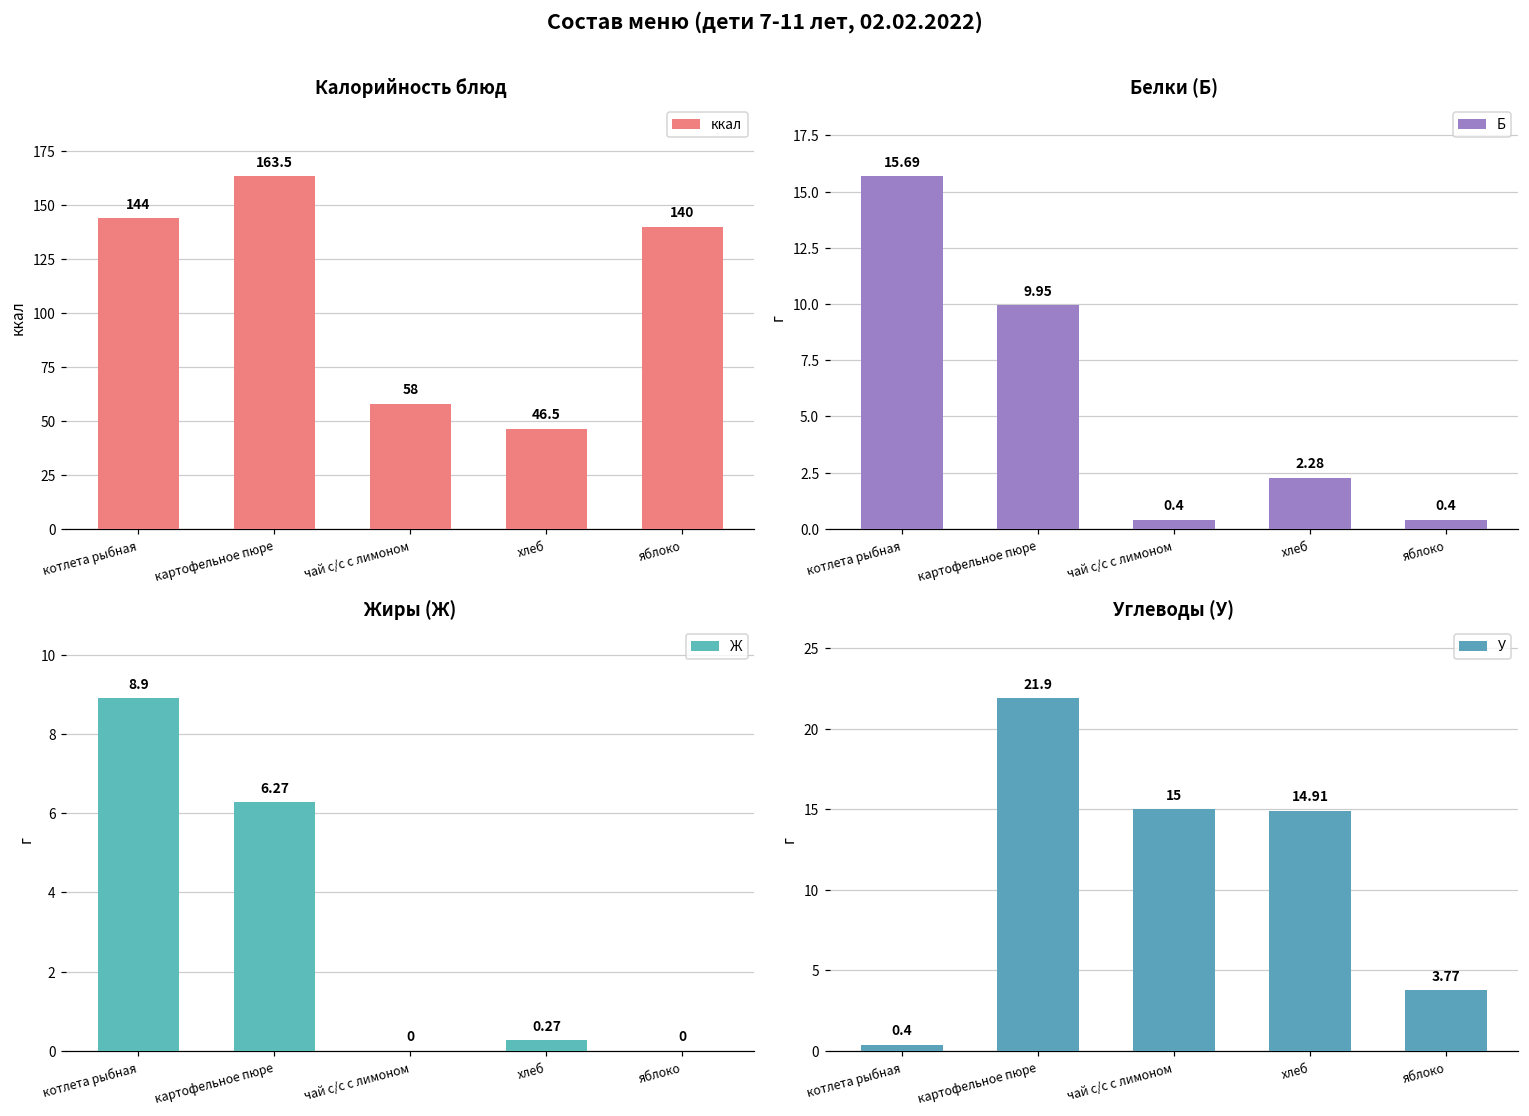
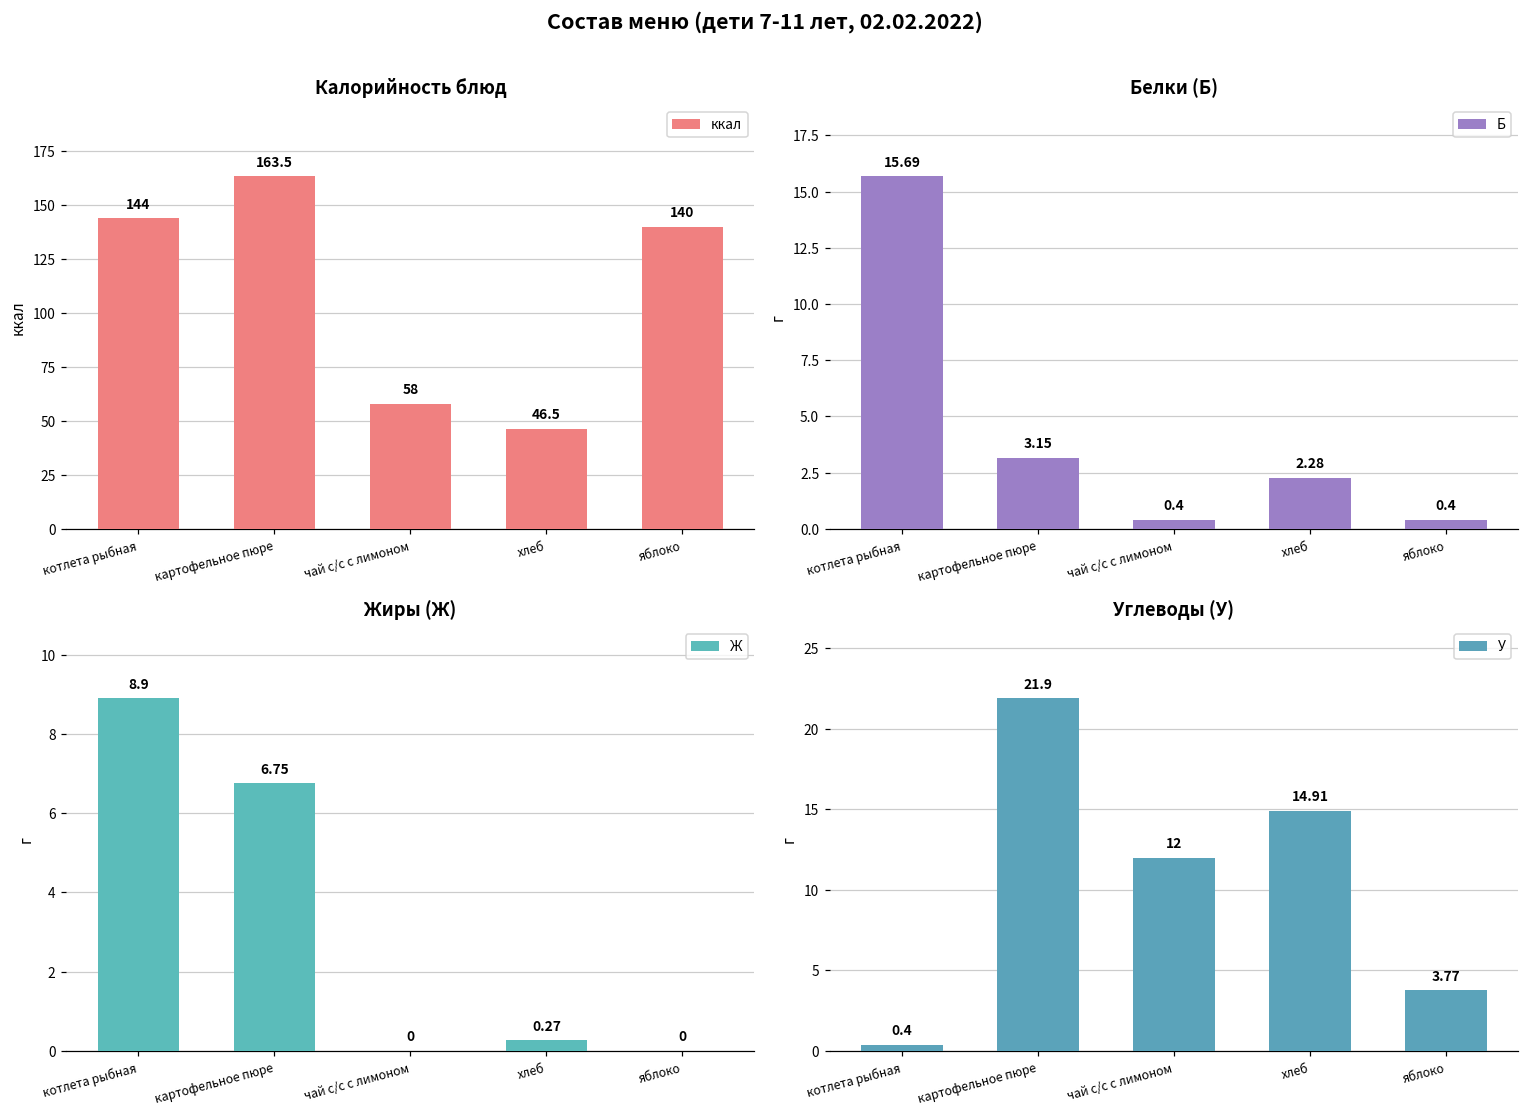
  {
    "Калорийность блюд": {
      "котлета рыбная": 144,
      "картофельное пюре": 163.5,
      "чай с/с с лимоном": 58,
      "хлеб": 46.5,
      "яблоко": 140
    },
    "Белки (Б)": {
      "котлета рыбная": 15.69,
-     "картофельное пюре": 9.95,
+     "картофельное пюре": 3.15,
      "чай с/с с лимоном": 0.4,
      "хлеб": 2.28,
      "яблоко": 0.4
    },
    "Жиры (Ж)": {
      "котлета рыбная": 8.9,
-     "картофельное пюре": 6.27,
+     "картофельное пюре": 6.75,
      "чай с/с с лимоном": 0,
      "хлеб": 0.27,
      "яблоко": 0
    },
    "Углеводы (У)": {
      "котлета рыбная": 0.4,
      "картофельное пюре": 21.9,
-     "чай с/с с лимоном": 15,
+     "чай с/с с лимоном": 12,
      "хлеб": 14.91,
      "яблоко": 3.77
    }
  }
